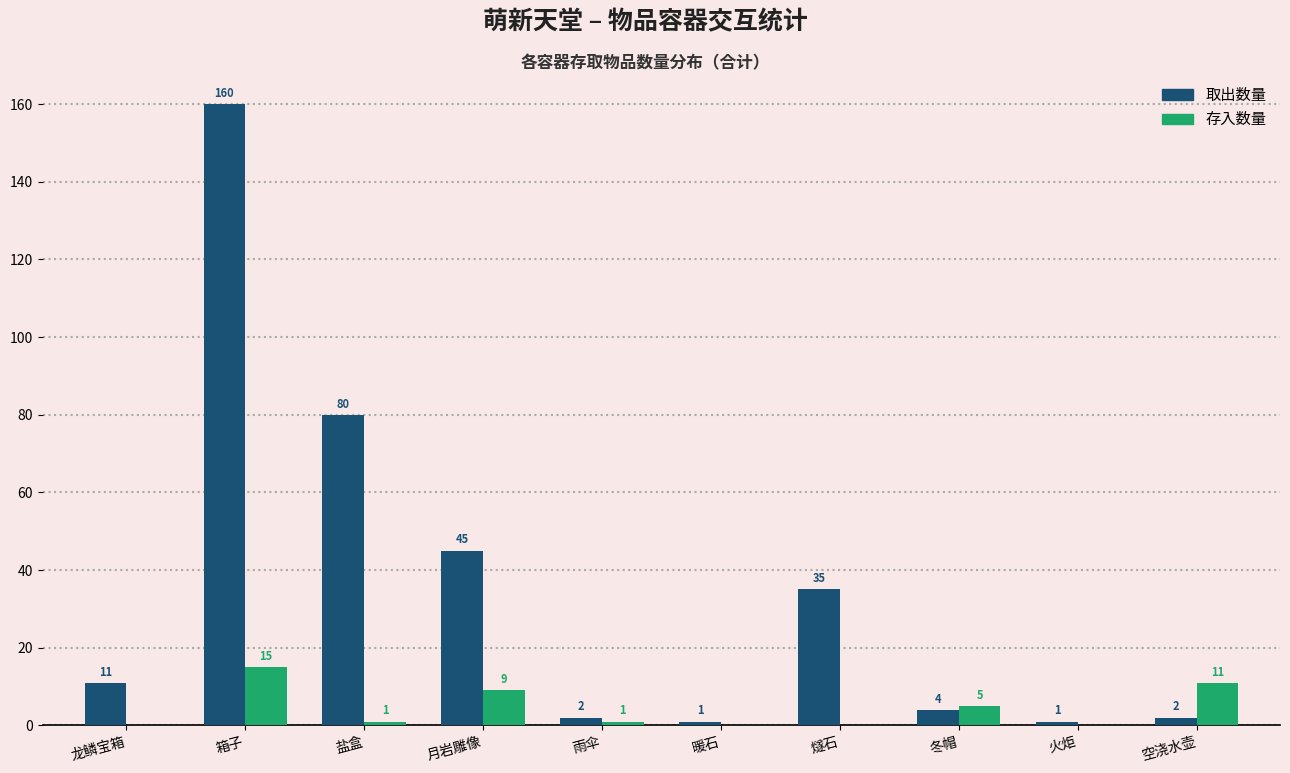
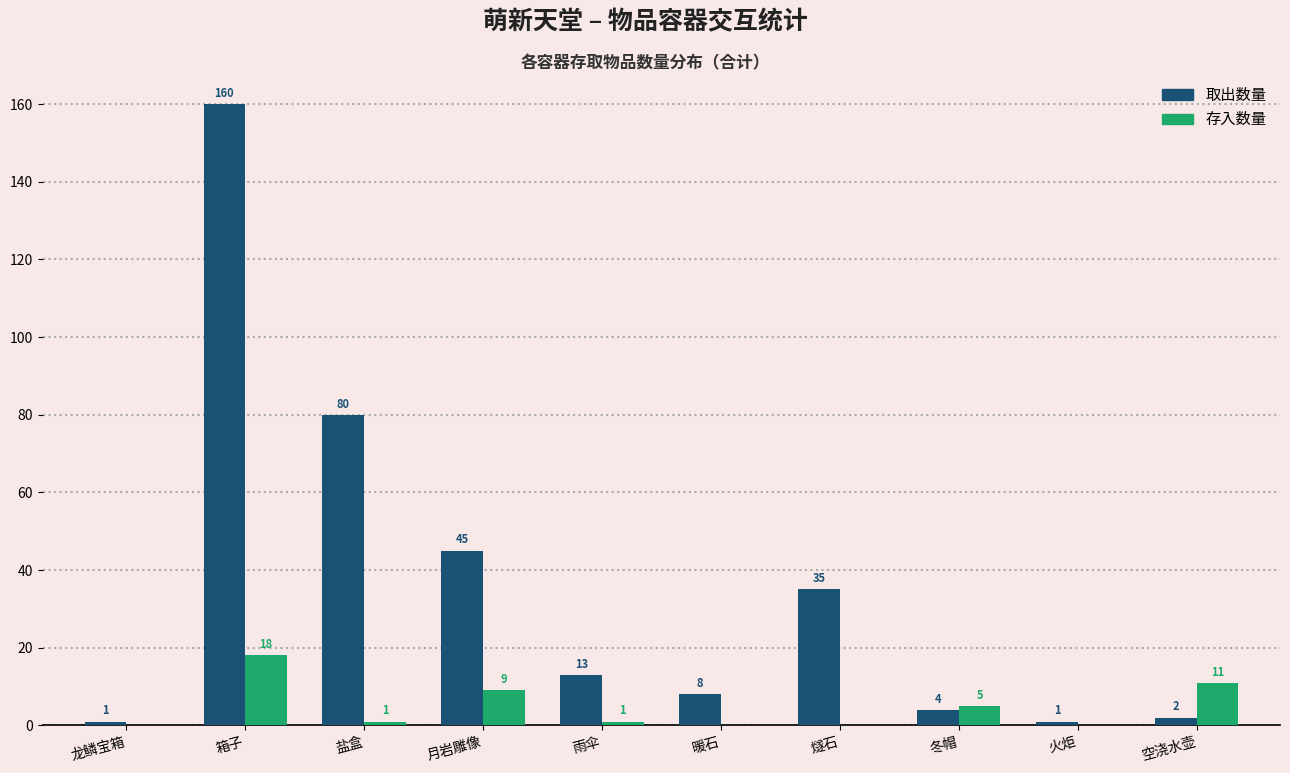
  {
    "取出数量": {
-     "龙鳞宝箱": 11,
+     "龙鳞宝箱": 1,
      "箱子": 160,
      "盐盒": 80,
      "月岩雕像": 45,
-     "雨伞": 2,
-     "暖石": 1,
+     "雨伞": 13,
+     "暖石": 8,
      "燧石": 35,
      "冬帽": 4,
      "火炬": 1,
      "空浇水壶": 2
    },
    "存入数量": {
-     "箱子": 15,
+     "箱子": 18,
      "盐盒": 1,
      "月岩雕像": 9,
      "雨伞": 1,
      "冬帽": 5,
      "空浇水壶": 11
    }
  }
